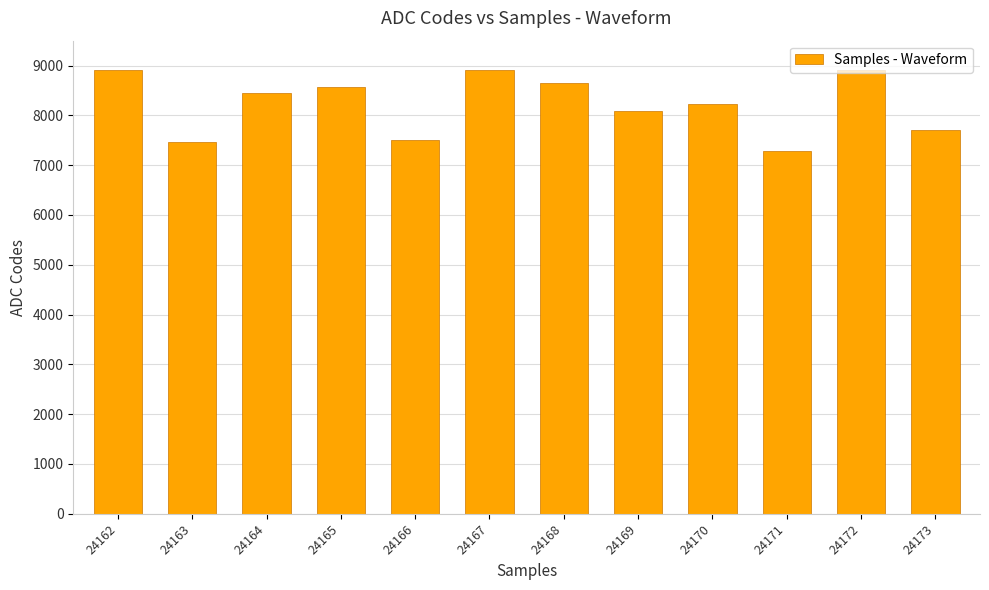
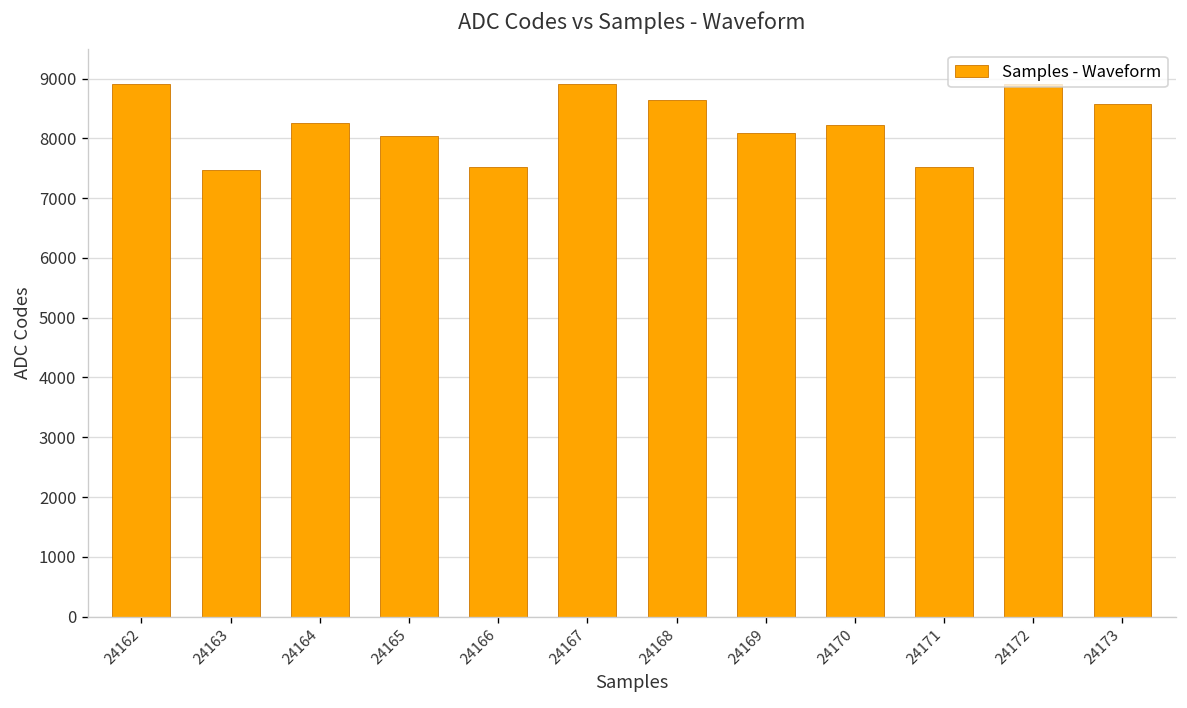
  {
    "24162": 8900,
    "24163": 7500,
-   "24164": 8500,
-   "24165": 8600,
+   "24164": 8300,
+   "24165": 8000,
    "24166": 7500,
    "24167": 8900,
    "24168": 8600,
    "24169": 8100,
    "24170": 8200,
-   "24171": 7300,
-   "24173": 7700
+   "24171": 7500,
+   "24173": 8600
  }
